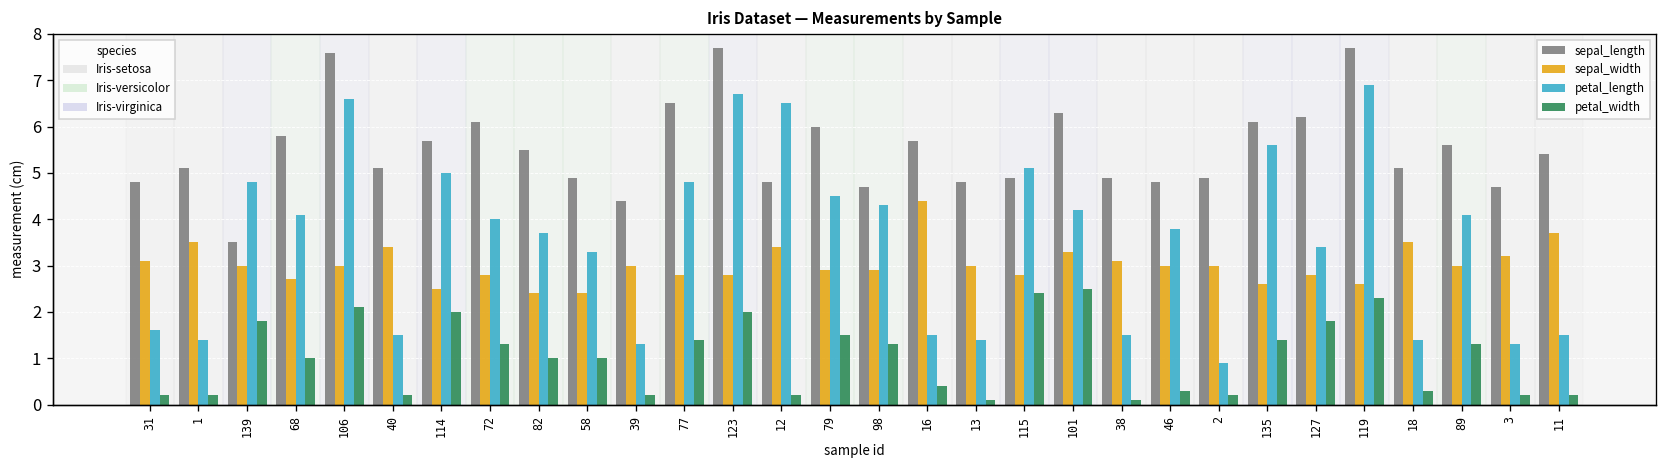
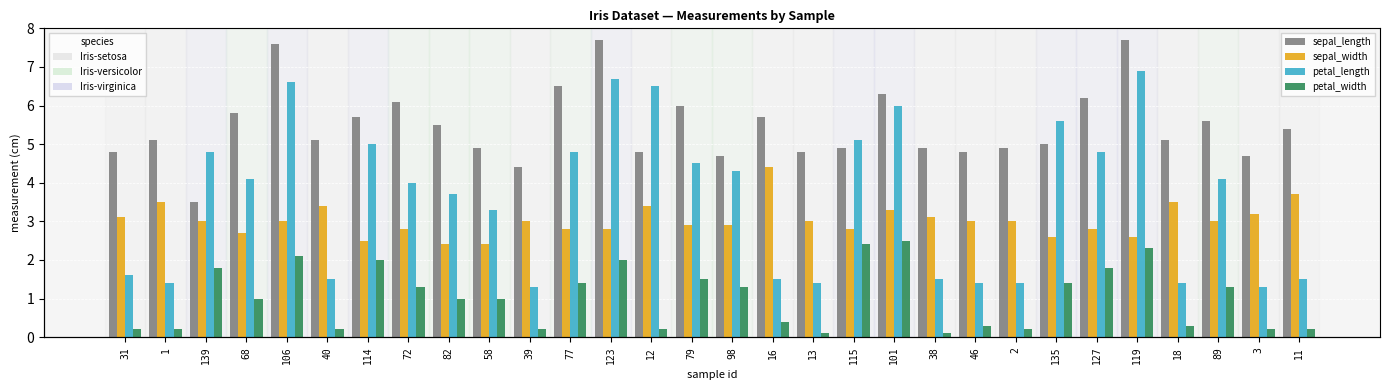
  {
    "sepal_length": {
      "31": 4.8,
      "1": 5.1,
      "139": 3.5,
      "68": 5.8,
      "106": 7.6,
      "40": 5.1,
      "114": 5.7,
      "72": 6.1,
      "82": 5.5,
      "58": 4.9,
      "39": 4.4,
      "77": 6.5,
      "123": 7.7,
      "12": 4.8,
      "79": 6.0,
      "98": 4.7,
      "16": 5.7,
      "13": 4.8,
      "115": 4.9,
      "101": 6.3,
      "38": 4.9,
      "46": 4.8,
      "2": 4.9,
-     "135": 6.1,
+     "135": 5.0,
      "127": 6.2,
      "119": 7.7,
      "18": 5.1,
      "89": 5.6,
      "3": 4.7,
      "11": 5.4
    },
    "sepal_width": {
      "31": 3.1,
      "1": 3.5,
      "139": 3.0,
      "68": 2.7,
      "106": 3.0,
      "40": 3.4,
      "114": 2.5,
      "72": 2.8,
      "82": 2.4,
      "58": 2.4,
      "39": 3.0,
      "77": 2.8,
      "123": 2.8,
      "12": 3.4,
      "79": 2.9,
      "98": 2.9,
      "16": 4.4,
      "13": 3.0,
      "115": 2.8,
      "101": 3.3,
      "38": 3.1,
      "46": 3.0,
      "2": 3.0,
      "135": 2.6,
      "127": 2.8,
      "119": 2.6,
      "18": 3.5,
      "89": 3.0,
      "3": 3.2,
      "11": 3.7
    },
    "petal_length": {
      "31": 1.6,
      "1": 1.4,
      "139": 4.8,
      "68": 4.1,
      "106": 6.6,
      "40": 1.5,
      "114": 5.0,
      "72": 4.0,
      "82": 3.7,
      "58": 3.3,
      "39": 1.3,
      "77": 4.8,
      "123": 6.7,
      "12": 6.5,
      "79": 4.5,
      "98": 4.3,
      "16": 1.5,
      "13": 1.4,
      "115": 5.1,
-     "101": 4.2,
+     "101": 6.0,
      "38": 1.5,
-     "46": 3.8,
-     "2": 0.9,
+     "46": 1.4,
+     "2": 1.4,
      "135": 5.6,
-     "127": 3.4,
+     "127": 4.8,
      "119": 6.9,
      "18": 1.4,
      "89": 4.1,
      "3": 1.3,
      "11": 1.5
    },
    "petal_width": {
      "31": 0.2,
      "1": 0.2,
      "139": 1.8,
      "68": 1.0,
      "106": 2.1,
      "40": 0.2,
      "114": 2.0,
      "72": 1.3,
      "82": 1.0,
      "58": 1.0,
      "39": 0.2,
      "77": 1.4,
      "123": 2.0,
      "12": 0.2,
      "79": 1.5,
      "98": 1.3,
      "16": 0.4,
      "13": 0.1,
      "115": 2.4,
      "101": 2.5,
      "38": 0.1,
      "46": 0.3,
      "2": 0.2,
      "135": 1.4,
      "127": 1.8,
      "119": 2.3,
      "18": 0.3,
      "89": 1.3,
      "3": 0.2,
      "11": 0.2
    }
  }
